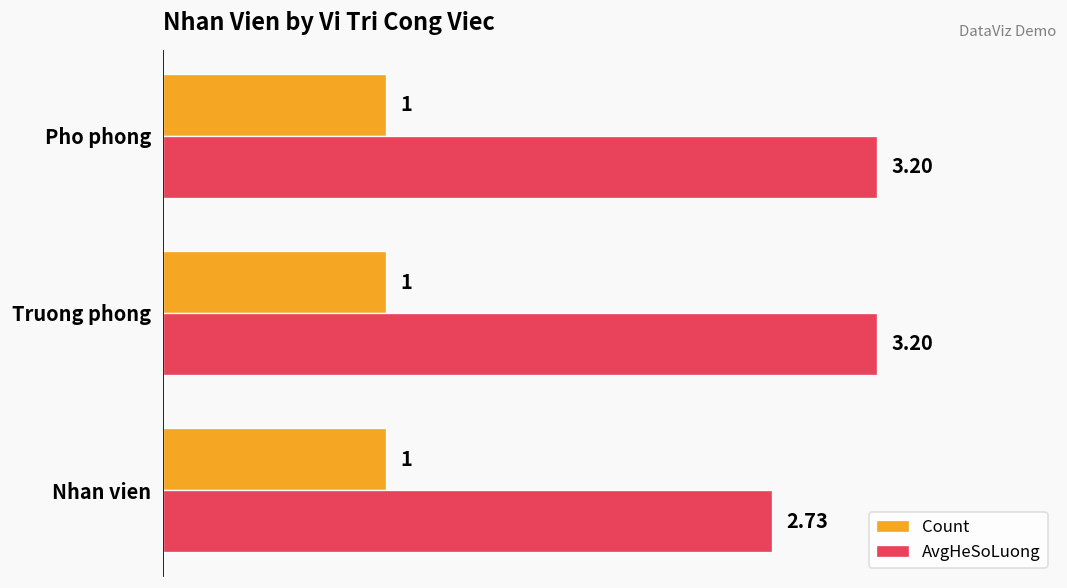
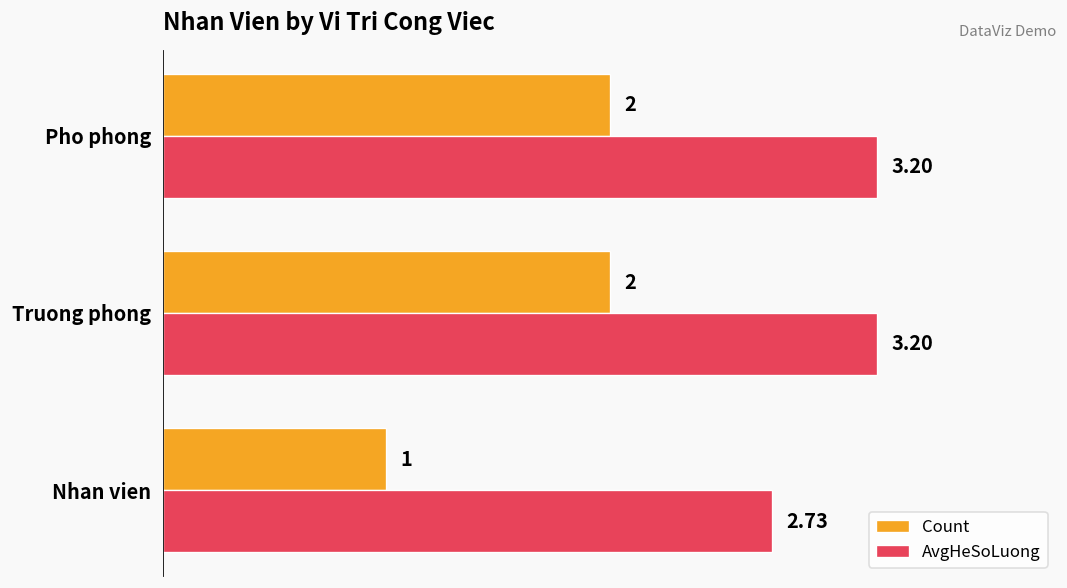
  {
    "Count": {
-     "Pho phong": 1,
-     "Truong phong": 1,
+     "Pho phong": 2,
+     "Truong phong": 2,
      "Nhan vien": 1
    },
    "AvgHeSoLuong": {
      "Pho phong": 3.20,
      "Truong phong": 3.20,
      "Nhan vien": 2.73
    }
  }
